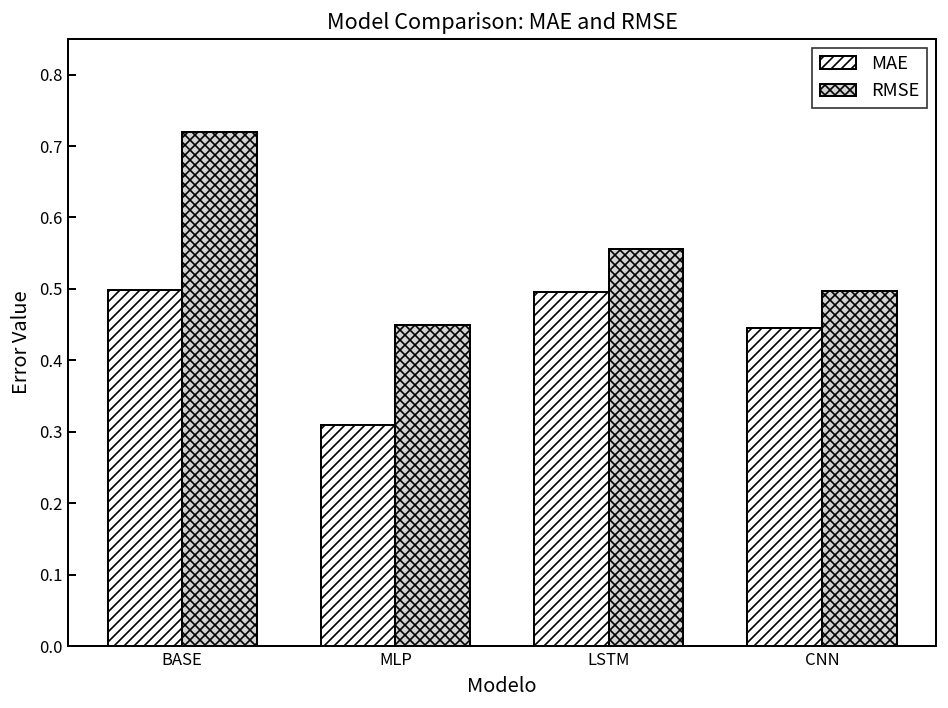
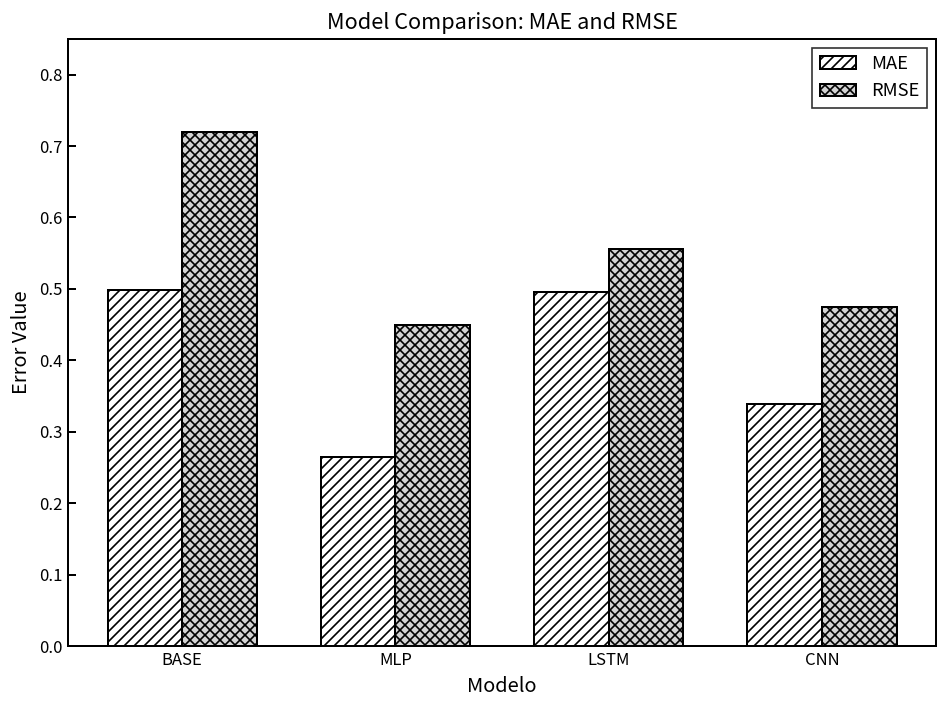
  {
    "MAE": {
      "BASE": 0.50,
-     "MLP": 0.31,
+     "MLP": 0.26,
      "LSTM": 0.50,
-     "CNN": 0.44
+     "CNN": 0.34
    },
    "RMSE": {
      "BASE": 0.72,
      "MLP": 0.45,
      "LSTM": 0.56,
-     "CNN": 0.50
+     "CNN": 0.47
    }
  }
